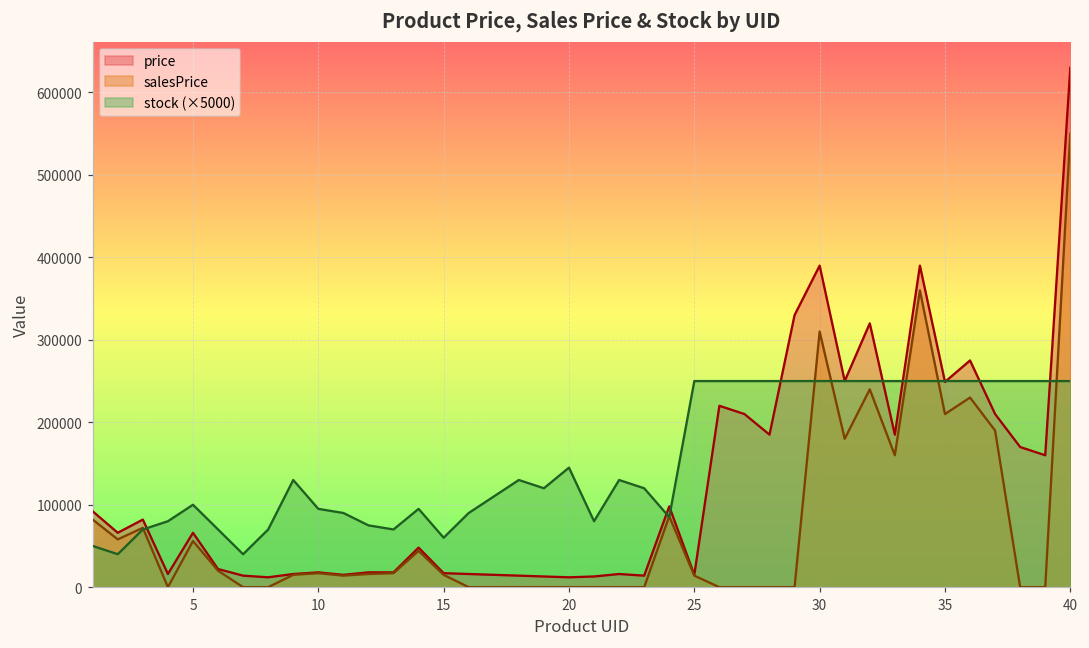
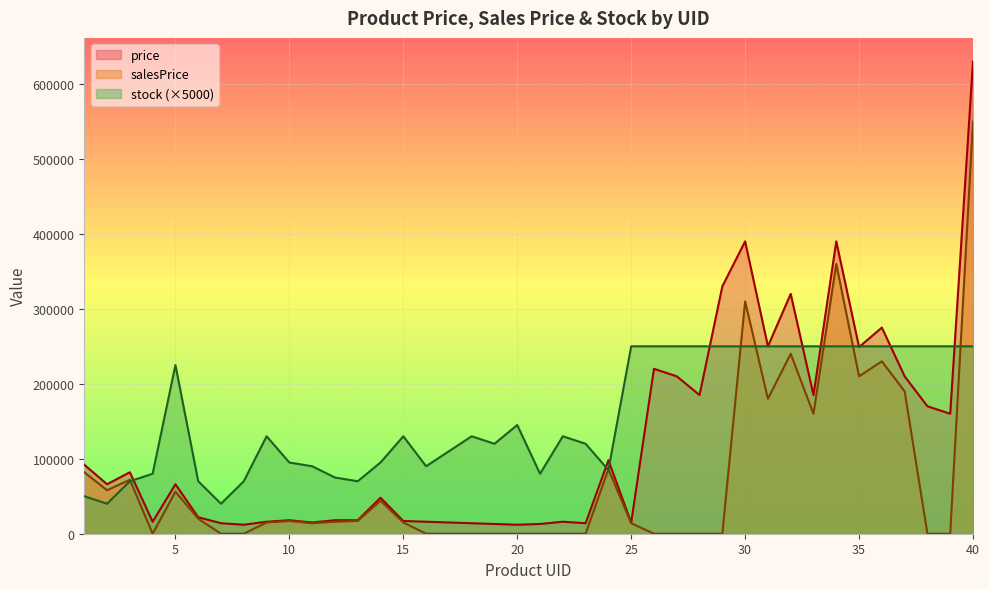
  {
    "stock (×5000)": {
-     "5": 100000,
+     "5": 230000,
      "10": 100000,
-     "15": 60000,
+     "15": 130000,
      "20": 150000,
      "25": 250000,
      "30": 250000,
      "40": 250000
    }
  }
